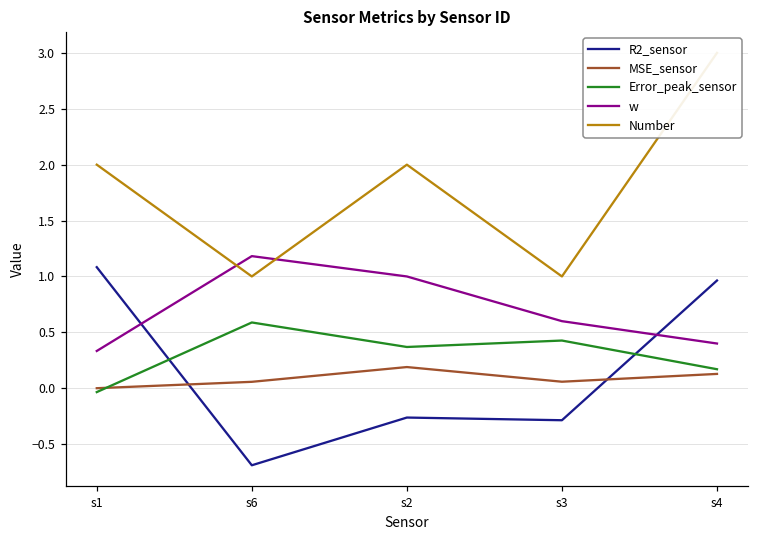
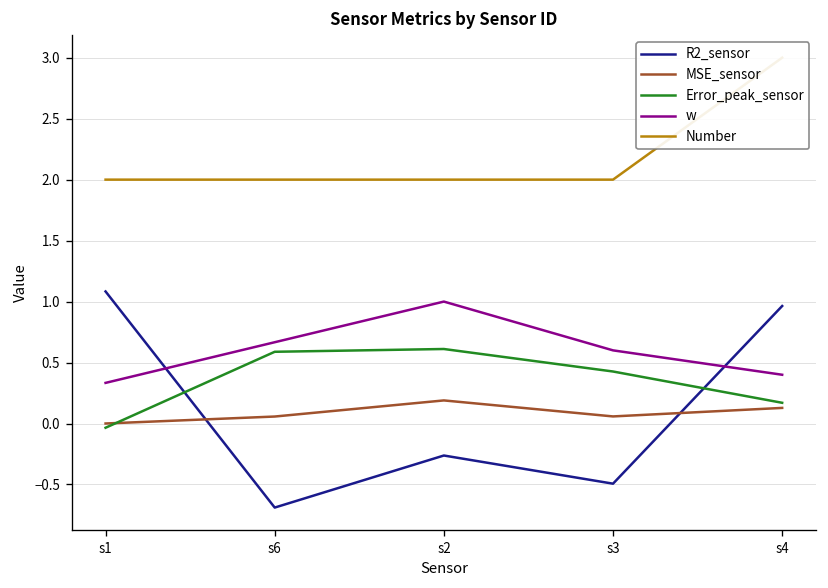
  {
    "R2_sensor": {
      "s1": 1.08,
      "s6": -0.69,
      "s2": -0.26,
-     "s3": -0.29,
+     "s3": -0.49,
      "s4": 0.96
    },
    "MSE_sensor": {
      "s1": 0.00,
      "s6": 0.06,
      "s2": 0.19,
      "s3": 0.06,
      "s4": 0.13
    },
    "Error_peak_sensor": {
      "s1": -0.03,
      "s6": 0.59,
-     "s2": 0.37,
+     "s2": 0.61,
      "s3": 0.43,
      "s4": 0.17
    },
    "w": {
      "s1": 0.33,
-     "s6": 1.18,
+     "s6": 0.67,
      "s2": 1.00,
      "s3": 0.60,
      "s4": 0.40
    },
    "Number": {
      "s1": 2,
-     "s6": 1,
+     "s6": 2,
      "s2": 2,
-     "s3": 1
+     "s3": 2
    }
  }
